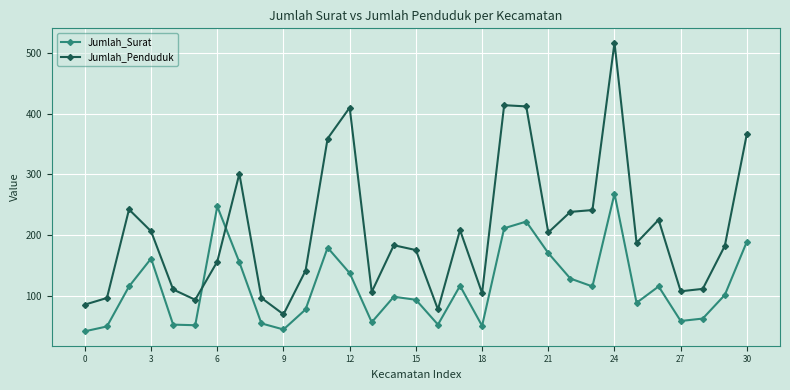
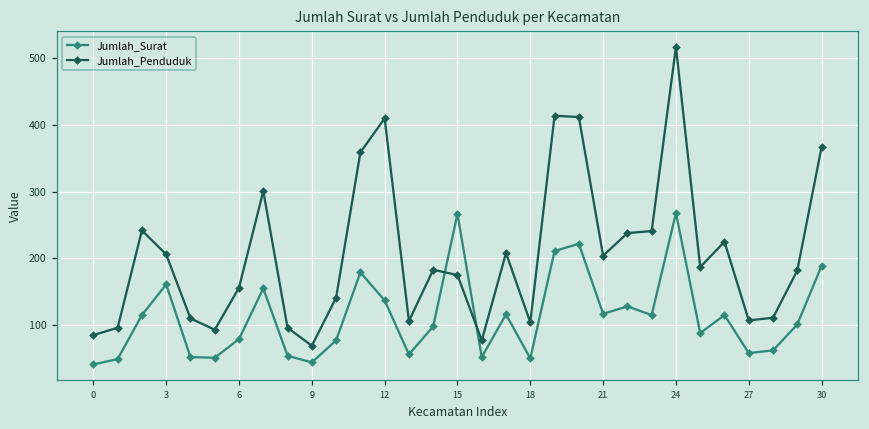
  {
    "Jumlah_Surat": {
      "0": 40,
      "3": 160,
-     "6": 250,
+     "6": 80,
      "9": 40,
      "12": 140,
-     "15": 90,
+     "15": 270,
      "18": 50,
-     "21": 170,
+     "21": 120,
      "24": 270,
      "27": 60,
      "30": 190
    },
    "Jumlah_Penduduk": {
      "0": 90,
      "3": 210,
      "6": 160,
      "9": 70,
      "12": 410,
      "15": 180,
      "18": 100,
      "21": 200,
      "24": 520,
      "27": 110,
      "30": 370
    }
  }
